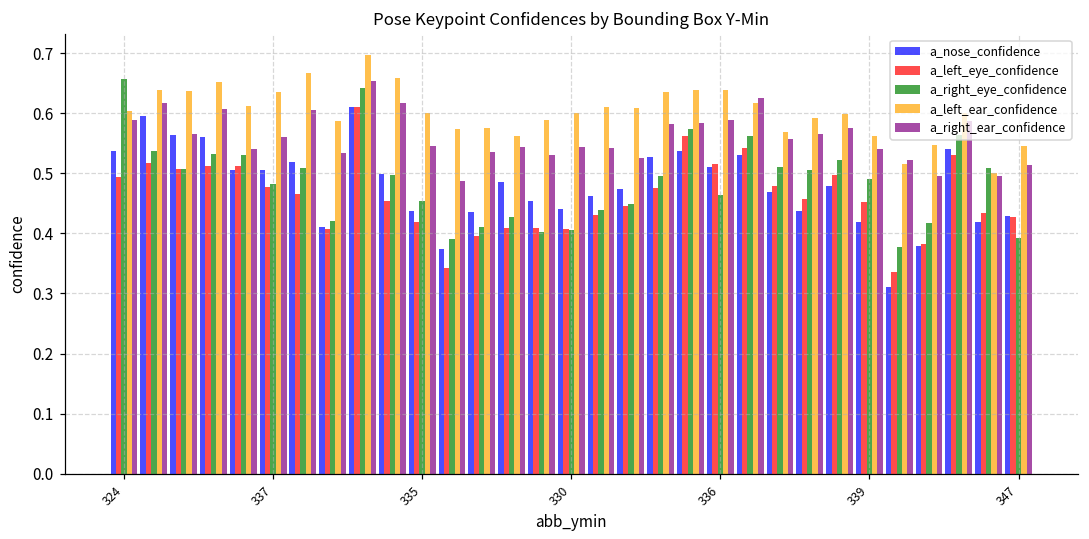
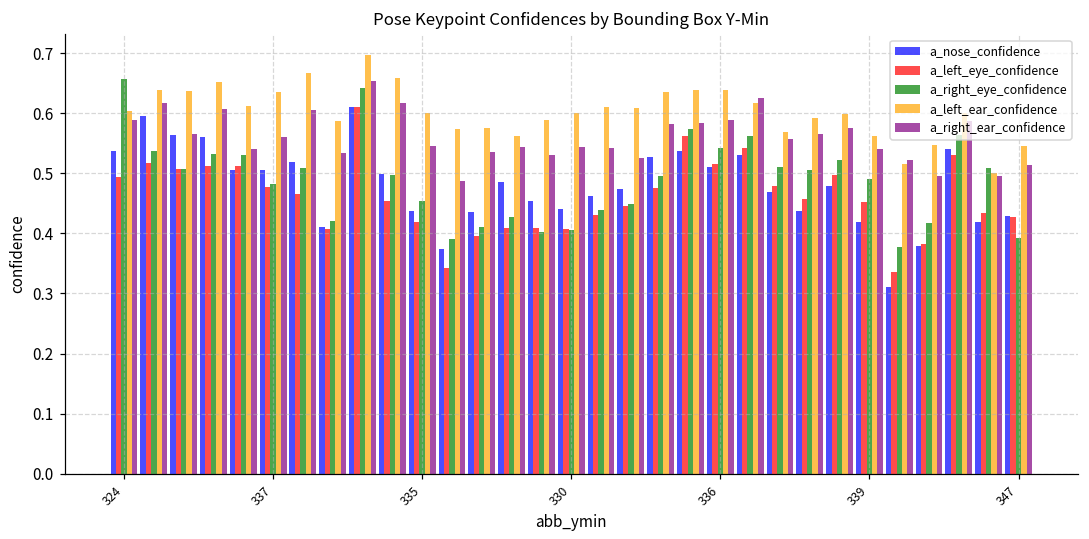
  {
    "a_right_eye_confidence": {
      "324": 0.66,
      "337": 0.48,
      "335": 0.45,
      "330": 0.41,
-     "336": 0.46,
+     "336": 0.54,
      "339": 0.49,
      "347": 0.39
    }
  }
